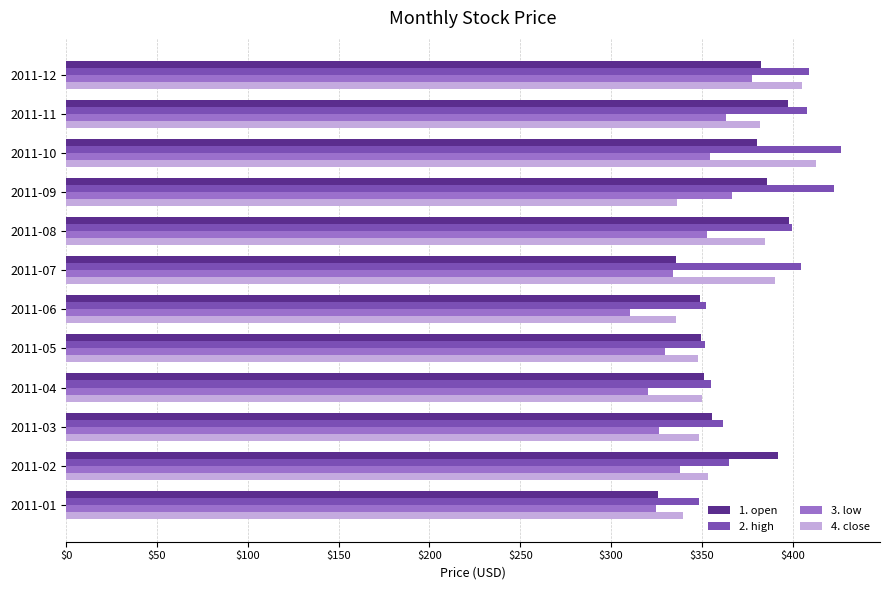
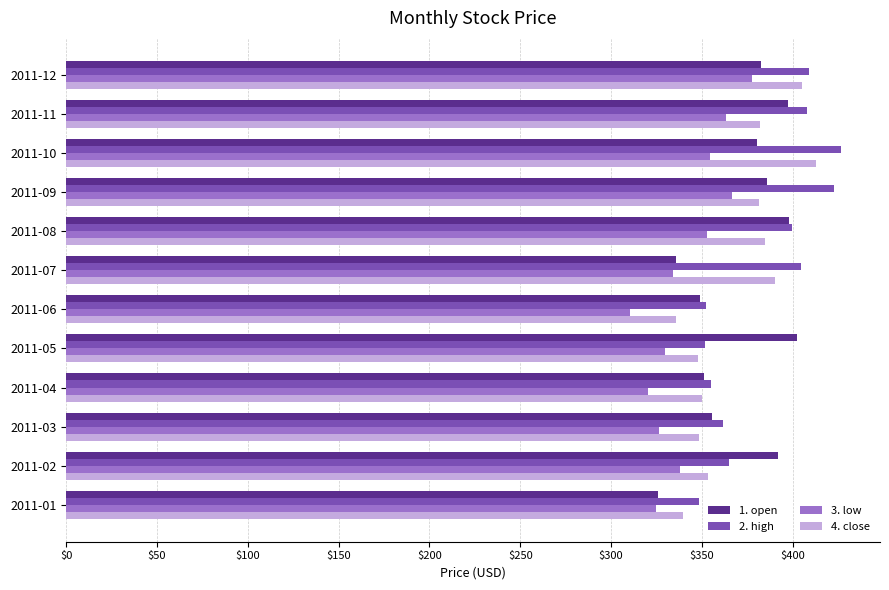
  {
    "1. open": {
      "2011-12": "$383",
      "2011-11": "$397",
      "2011-10": "$380",
      "2011-09": "$386",
      "2011-08": "$398",
      "2011-07": "$336",
      "2011-06": "$349",
-     "2011-05": "$350",
+     "2011-05": "$403",
      "2011-04": "$351",
      "2011-03": "$355",
      "2011-02": "$392",
      "2011-01": "$326"
    },
    "4. close": {
      "2011-12": "$405",
      "2011-11": "$382",
      "2011-10": "$413",
-     "2011-09": "$336",
+     "2011-09": "$381",
      "2011-08": "$385",
      "2011-07": "$390",
      "2011-06": "$336",
      "2011-05": "$348",
      "2011-04": "$350",
      "2011-03": "$349",
      "2011-02": "$353",
      "2011-01": "$339"
    }
  }
